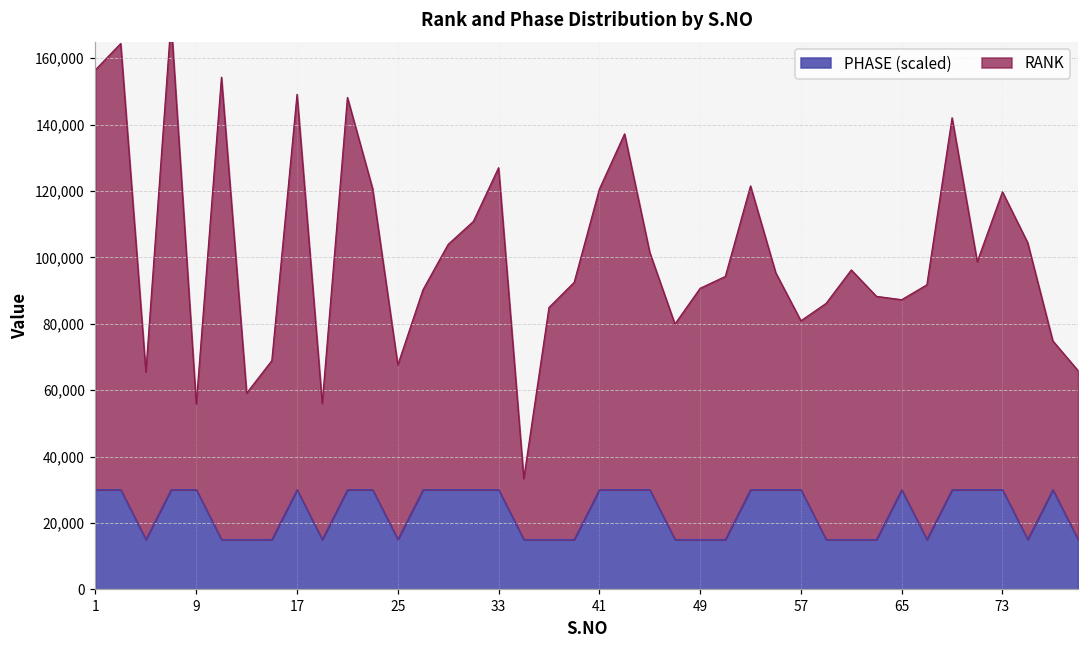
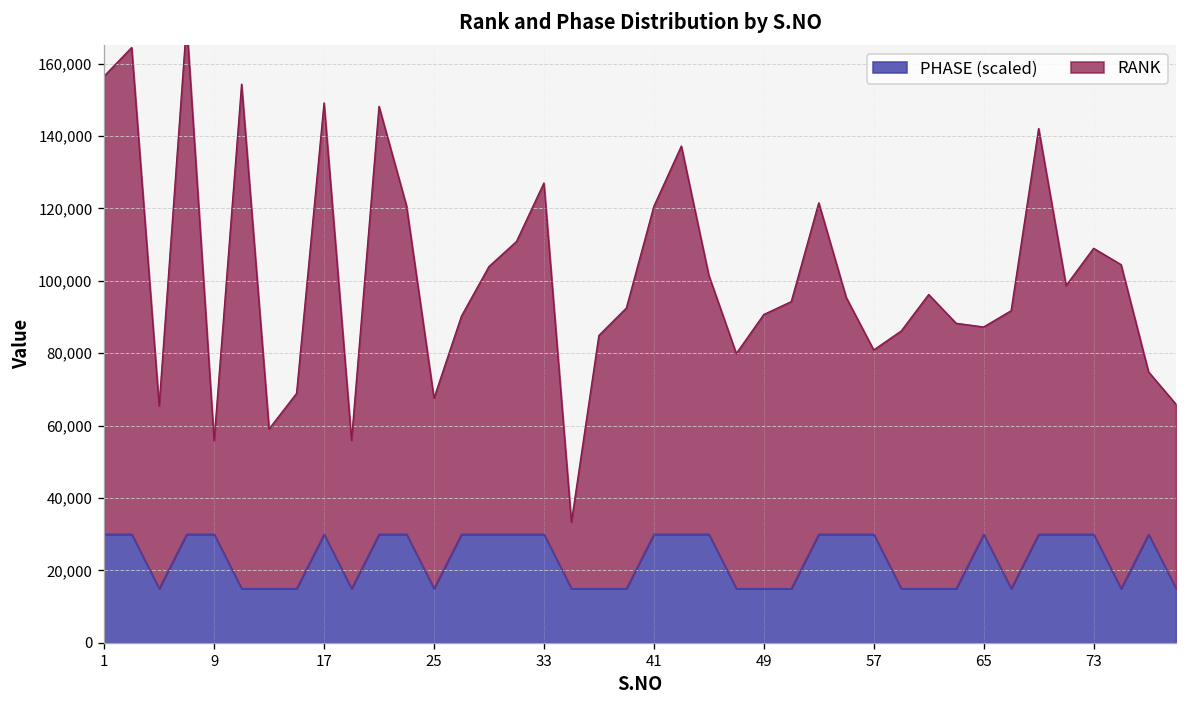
  {
    "PHASE (scaled)": {
      "1": "30,000",
      "9": "30,000",
      "17": "30,000",
      "25": "15,000",
      "33": "30,000",
      "41": "30,000",
      "49": "15,000",
      "57": "30,000",
      "65": "30,000",
      "73": "30,000"
    },
    "RANK": {
      "1": "127,000",
      "9": "26,000",
      "17": "119,000",
      "25": "53,000",
      "33": "97,000",
      "41": "91,000",
      "49": "76,000",
      "57": "51,000",
      "65": "57,000",
-     "73": "90,000"
+     "73": "79,000"
    }
  }
